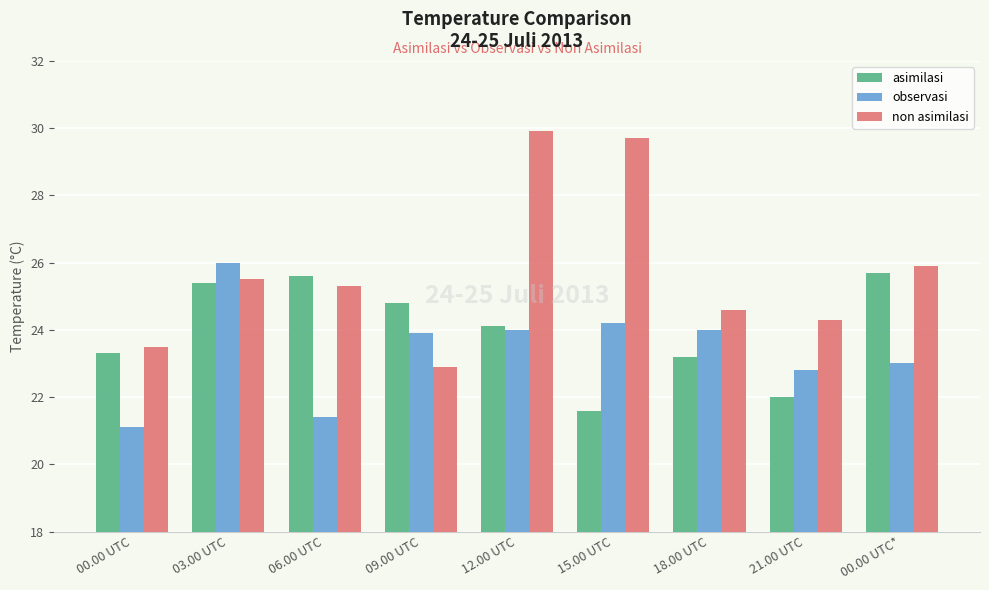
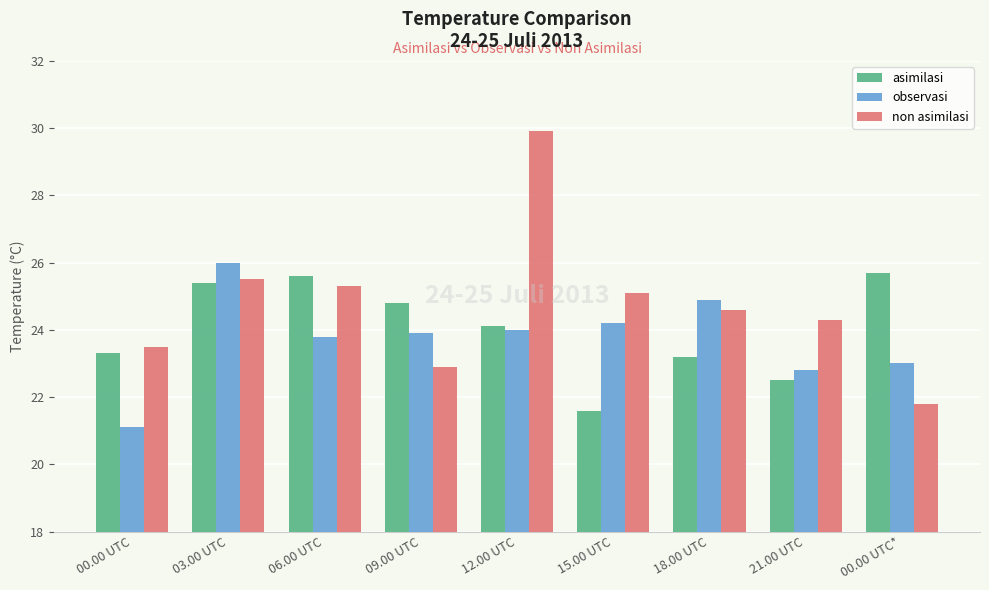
  {
    "asimilasi": {
      "00.00 UTC": 23.3,
      "03.00 UTC": 25.4,
      "06.00 UTC": 25.6,
      "09.00 UTC": 24.8,
      "12.00 UTC": 24.1,
      "15.00 UTC": 21.6,
      "18.00 UTC": 23.2,
-     "21.00 UTC": 22.0,
+     "21.00 UTC": 22.5,
      "00.00 UTC*": 25.7
    },
    "observasi": {
      "00.00 UTC": 21.1,
      "03.00 UTC": 26.0,
-     "06.00 UTC": 21.4,
+     "06.00 UTC": 23.8,
      "09.00 UTC": 23.9,
      "12.00 UTC": 24.0,
      "15.00 UTC": 24.2,
-     "18.00 UTC": 24.0,
+     "18.00 UTC": 24.9,
      "21.00 UTC": 22.8,
      "00.00 UTC*": 23.0
    },
    "non asimilasi": {
      "00.00 UTC": 23.5,
      "03.00 UTC": 25.5,
      "06.00 UTC": 25.3,
      "09.00 UTC": 22.9,
      "12.00 UTC": 29.9,
-     "15.00 UTC": 29.7,
+     "15.00 UTC": 25.1,
      "18.00 UTC": 24.6,
      "21.00 UTC": 24.3,
-     "00.00 UTC*": 25.9
+     "00.00 UTC*": 21.8
    }
  }
